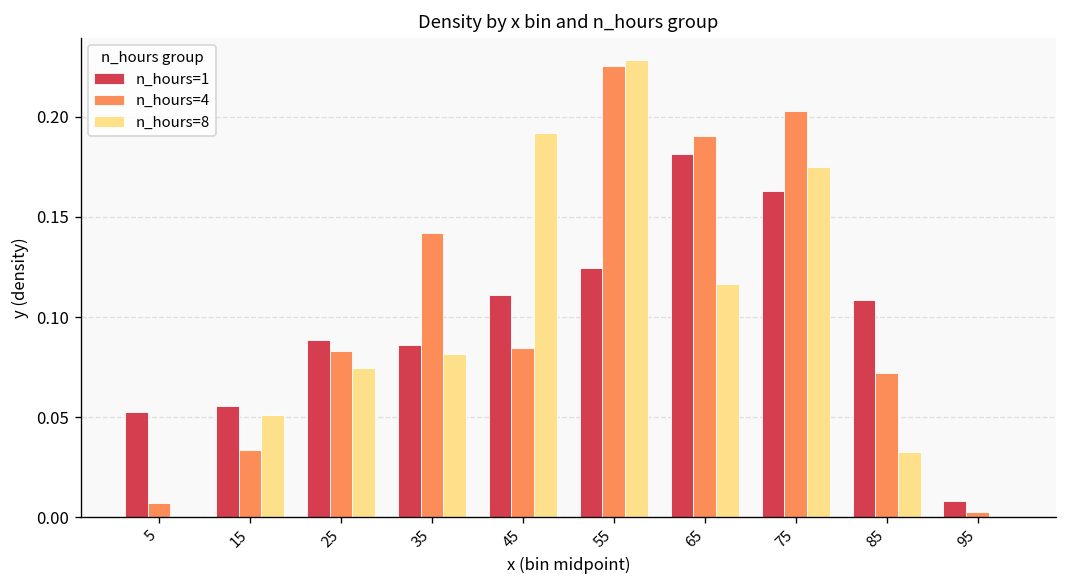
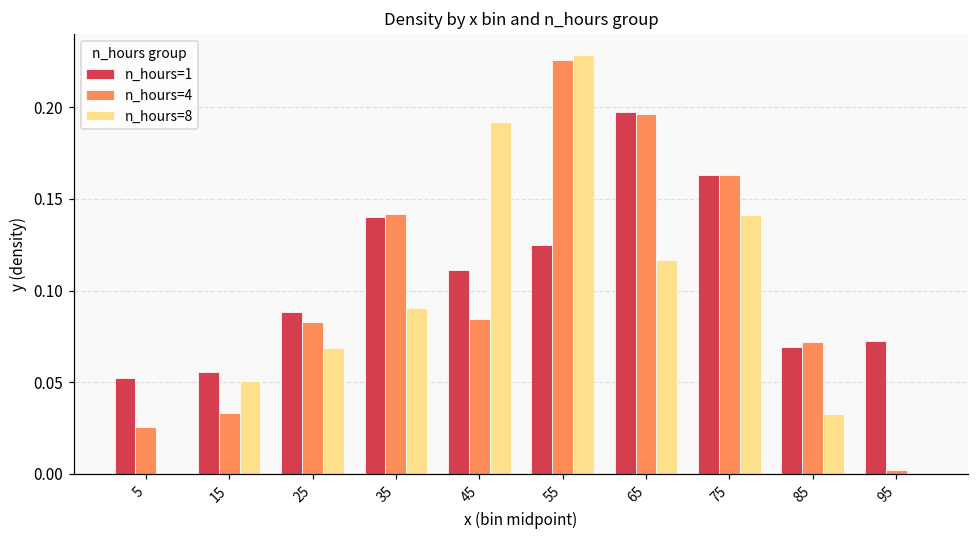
  {
    "n_hours=1": {
      "5": 0.053,
      "15": 0.056,
      "25": 0.088,
-     "35": 0.086,
+     "35": 0.140,
      "45": 0.111,
      "55": 0.125,
-     "65": 0.182,
+     "65": 0.197,
      "75": 0.163,
-     "85": 0.109,
-     "95": 0.008
+     "85": 0.069,
+     "95": 0.073
    },
    "n_hours=4": {
-     "5": 0.007,
+     "5": 0.026,
      "15": 0.033,
      "25": 0.083,
      "35": 0.142,
      "45": 0.084,
      "55": 0.226,
-     "65": 0.191,
-     "75": 0.203,
+     "65": 0.196,
+     "75": 0.163,
      "85": 0.072,
      "95": 0.002
    },
    "n_hours=8": {
      "5": 0.000,
      "15": 0.051,
-     "25": 0.074,
-     "35": 0.082,
+     "25": 0.069,
+     "35": 0.091,
      "45": 0.192,
      "55": 0.228,
      "65": 0.117,
-     "75": 0.175,
+     "75": 0.141,
      "85": 0.033,
      "95": 0.000
    }
  }
